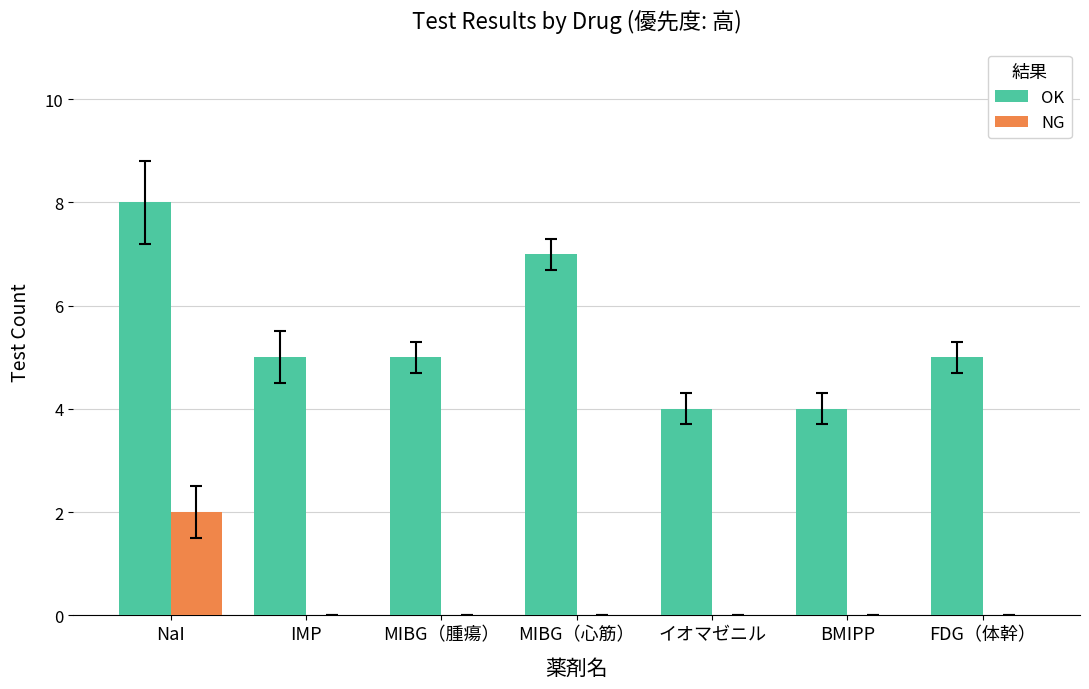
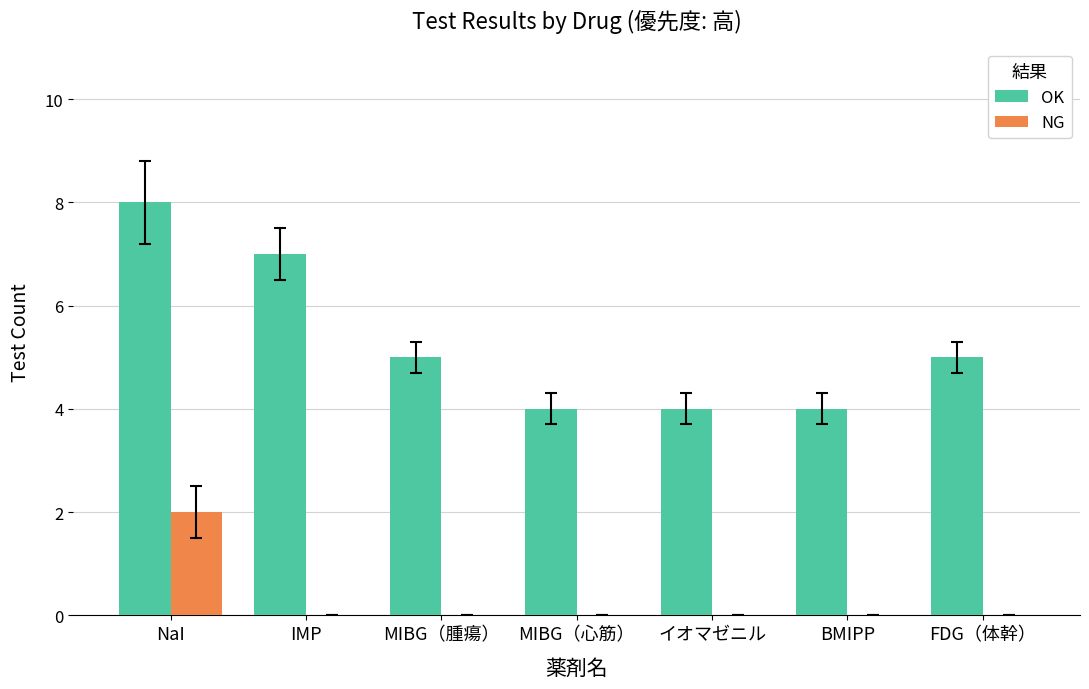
  {
    "OK": {
      "NaI": 8,
-     "IMP": 5,
+     "IMP": 7,
      "MIBG（腫瘍）": 5,
-     "MIBG（心筋）": 7,
+     "MIBG（心筋）": 4,
      "イオマゼニル": 4,
      "BMIPP": 4,
      "FDG（体幹）": 5
    },
    "NG": {
      "NaI": 2,
      "IMP": 0,
      "MIBG（腫瘍）": 0,
      "MIBG（心筋）": 0,
      "イオマゼニル": 0,
      "BMIPP": 0,
      "FDG（体幹）": 0
    }
  }
